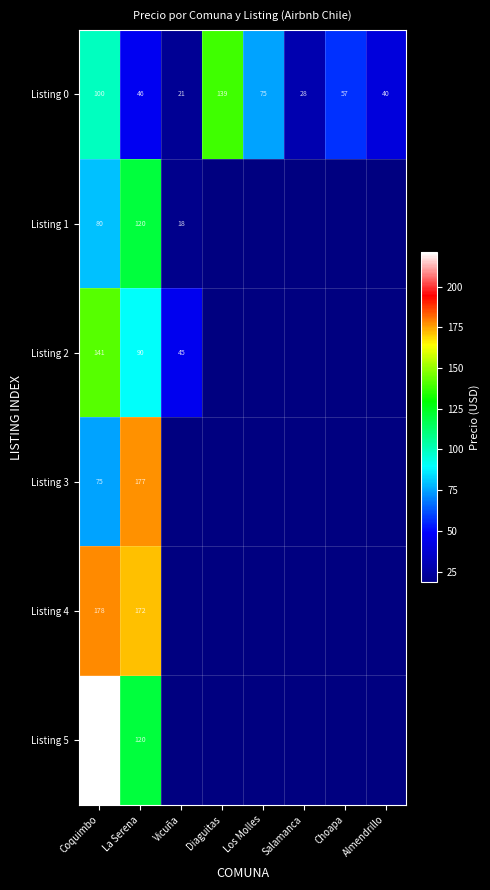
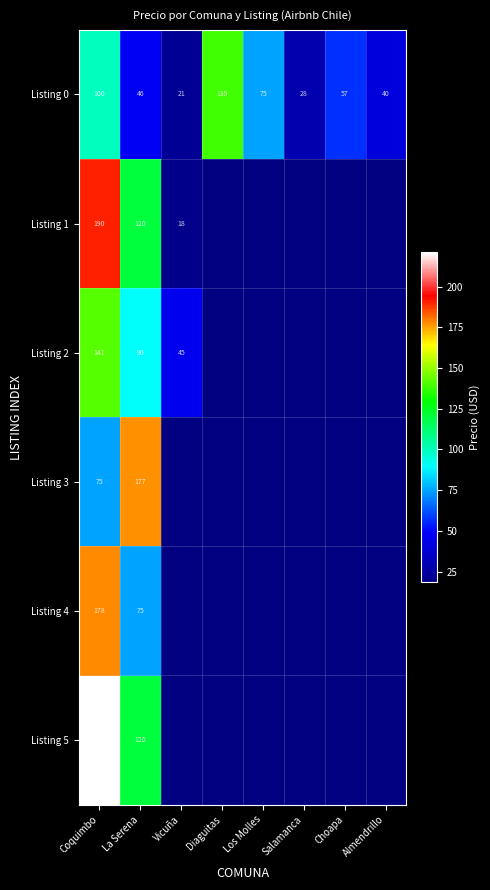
  {
    "Listing 0": {
      "Coquimbo": 100,
      "La Serena": 46,
      "Vicuña": 21,
      "Diaguitas": 139,
      "Los Molles": 75,
      "Salamanca": 28,
      "Choapa": 57,
      "Almendrillo": 40
    },
    "Listing 1": {
-     "Coquimbo": 80,
+     "Coquimbo": 190,
      "La Serena": 120,
      "Vicuña": 18
    },
    "Listing 2": {
      "Coquimbo": 141,
      "La Serena": 90,
      "Vicuña": 45
    },
    "Listing 3": {
      "Coquimbo": 75,
      "La Serena": 177
    },
    "Listing 4": {
      "Coquimbo": 178,
-     "La Serena": 172
+     "La Serena": 75
    },
    "Listing 5": {
      "La Serena": 120
    }
  }
